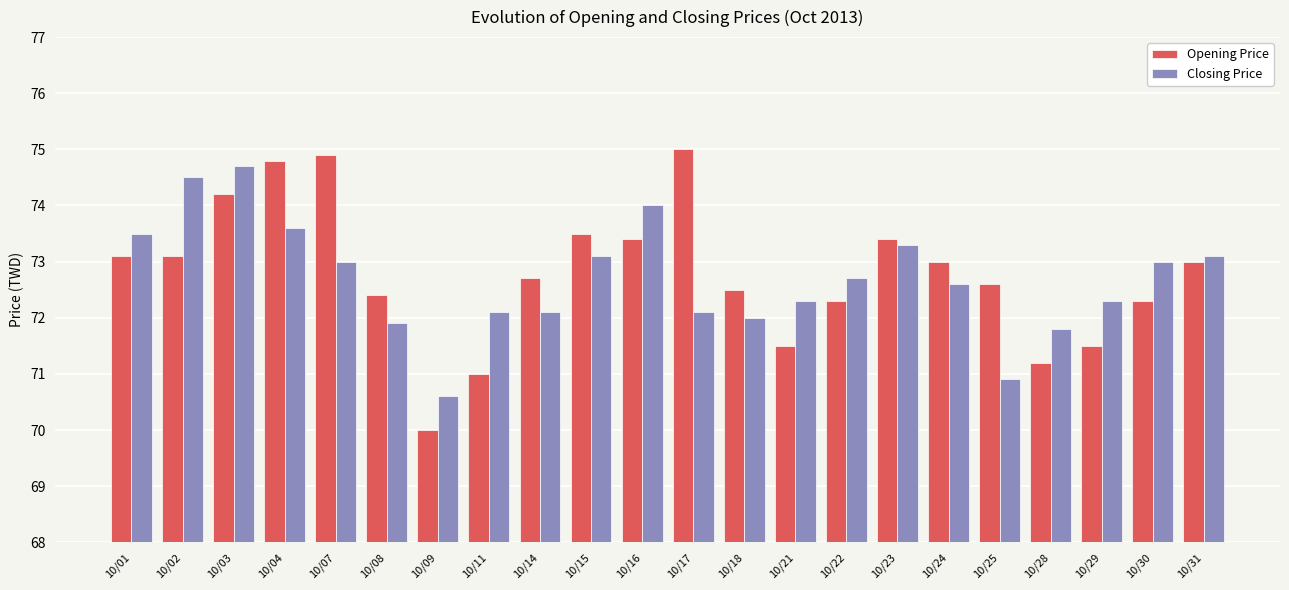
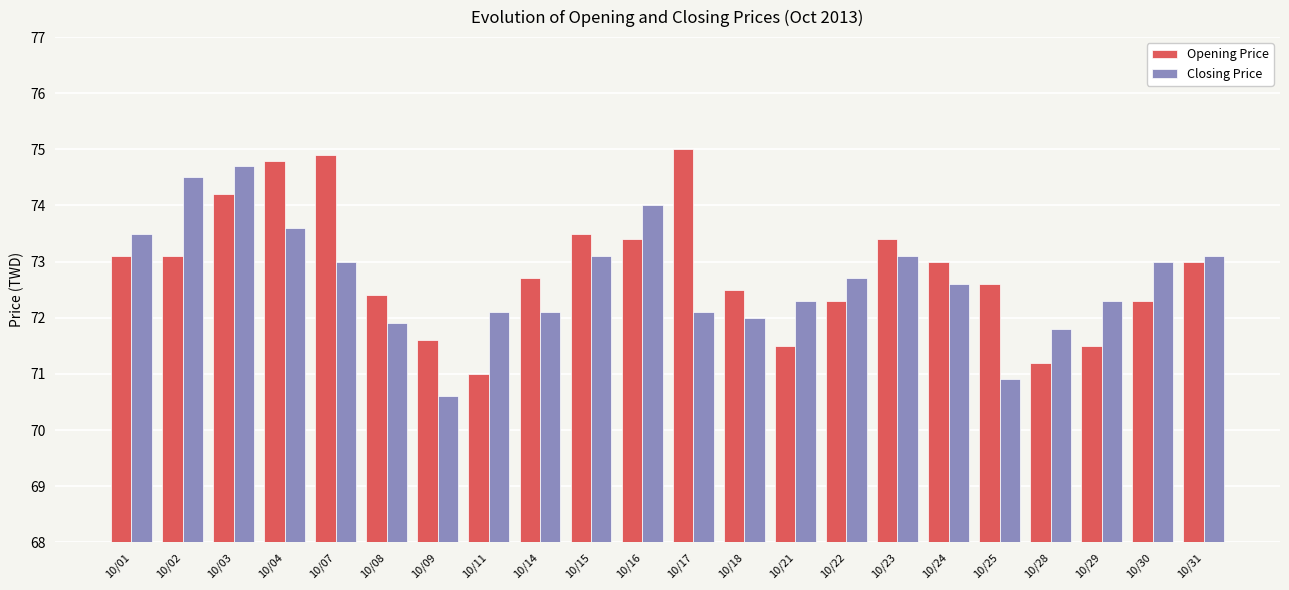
  {
    "Opening Price": {
      "10/01": 73.1,
      "10/02": 73.1,
      "10/03": 74.2,
      "10/04": 74.8,
      "10/07": 74.9,
      "10/08": 72.4,
-     "10/09": 70.0,
+     "10/09": 71.6,
      "10/11": 71.0,
      "10/14": 72.7,
      "10/15": 73.5,
      "10/16": 73.4,
      "10/17": 75.0,
      "10/18": 72.5,
      "10/21": 71.5,
      "10/22": 72.3,
      "10/23": 73.4,
      "10/24": 73.0,
      "10/25": 72.6,
      "10/28": 71.2,
      "10/29": 71.5,
      "10/30": 72.3,
      "10/31": 73.0
    },
    "Closing Price": {
      "10/01": 73.5,
      "10/02": 74.5,
      "10/03": 74.7,
      "10/04": 73.6,
      "10/07": 73.0,
      "10/08": 71.9,
      "10/09": 70.6,
      "10/11": 72.1,
      "10/14": 72.1,
      "10/15": 73.1,
      "10/16": 74.0,
      "10/17": 72.1,
      "10/18": 72.0,
      "10/21": 72.3,
      "10/22": 72.7,
-     "10/23": 73.3,
+     "10/23": 73.1,
      "10/24": 72.6,
      "10/25": 70.9,
      "10/28": 71.8,
      "10/29": 72.3,
      "10/30": 73.0,
      "10/31": 73.1
    }
  }
